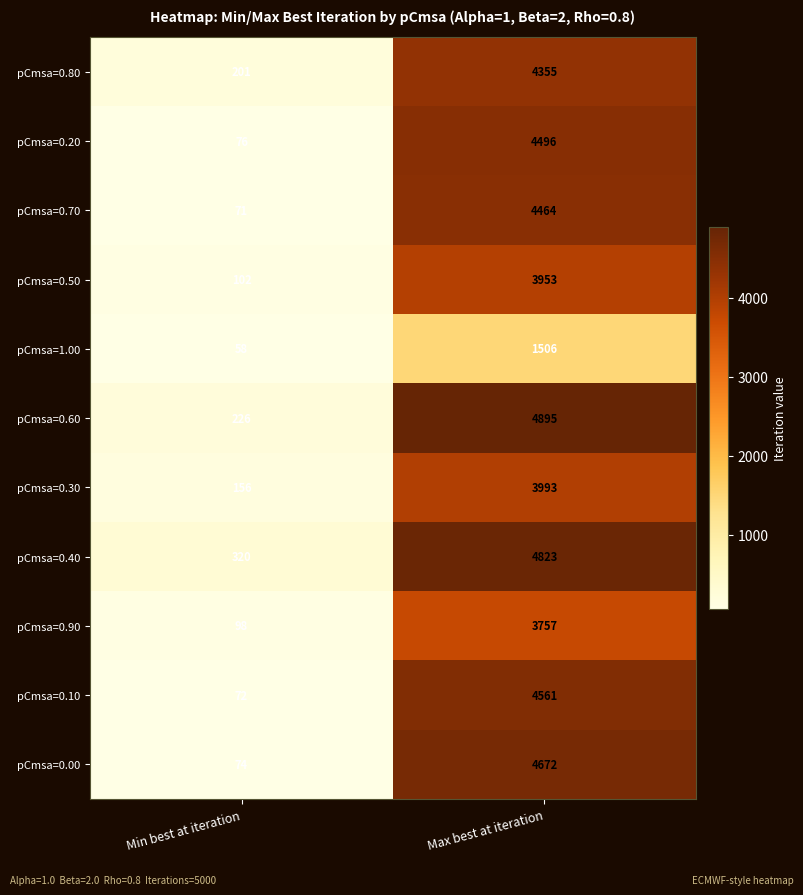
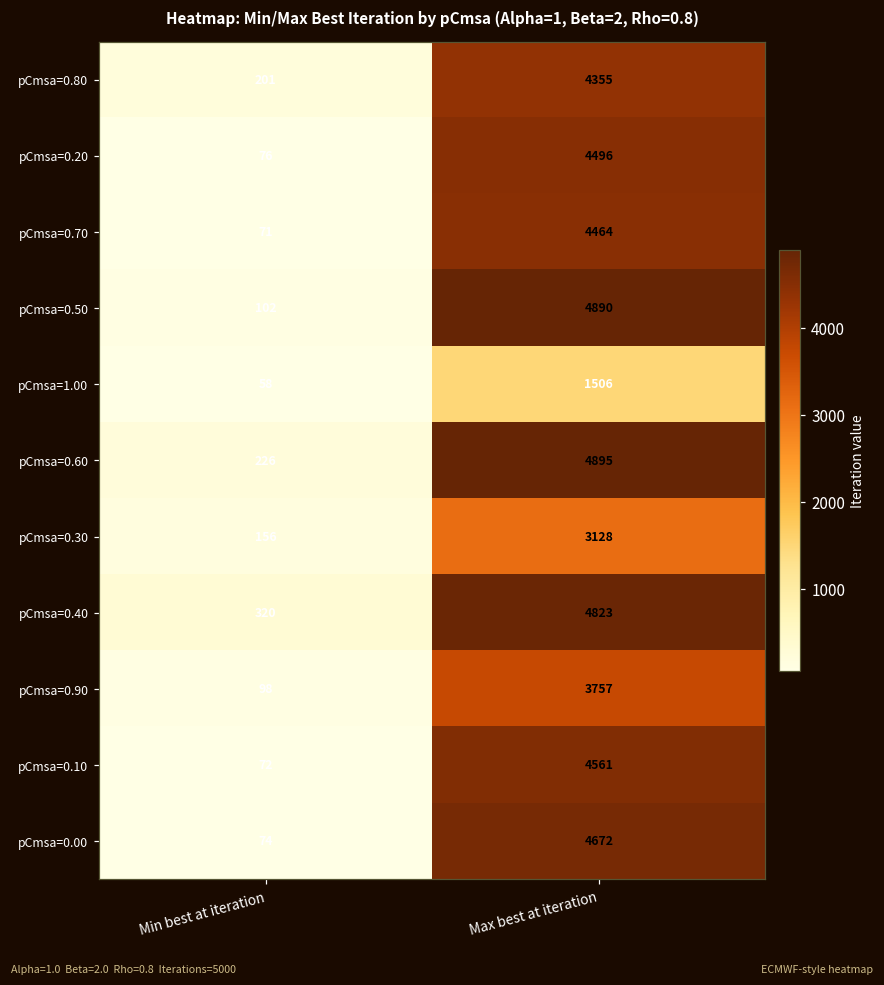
  {
    "pCmsa=0.80": {
      "Max best at iteration": 4355
    },
    "pCmsa=0.20": {
      "Max best at iteration": 4496
    },
    "pCmsa=0.70": {
      "Max best at iteration": 4464
    },
    "pCmsa=0.50": {
-     "Max best at iteration": 3953
+     "Max best at iteration": 4890
    },
    "pCmsa=1.00": {
      "Max best at iteration": 1506
    },
    "pCmsa=0.60": {
      "Max best at iteration": 4895
    },
    "pCmsa=0.30": {
-     "Max best at iteration": 3993
+     "Max best at iteration": 3128
    },
    "pCmsa=0.40": {
      "Max best at iteration": 4823
    },
    "pCmsa=0.90": {
      "Max best at iteration": 3757
    },
    "pCmsa=0.10": {
      "Max best at iteration": 4561
    },
    "pCmsa=0.00": {
      "Max best at iteration": 4672
    }
  }
